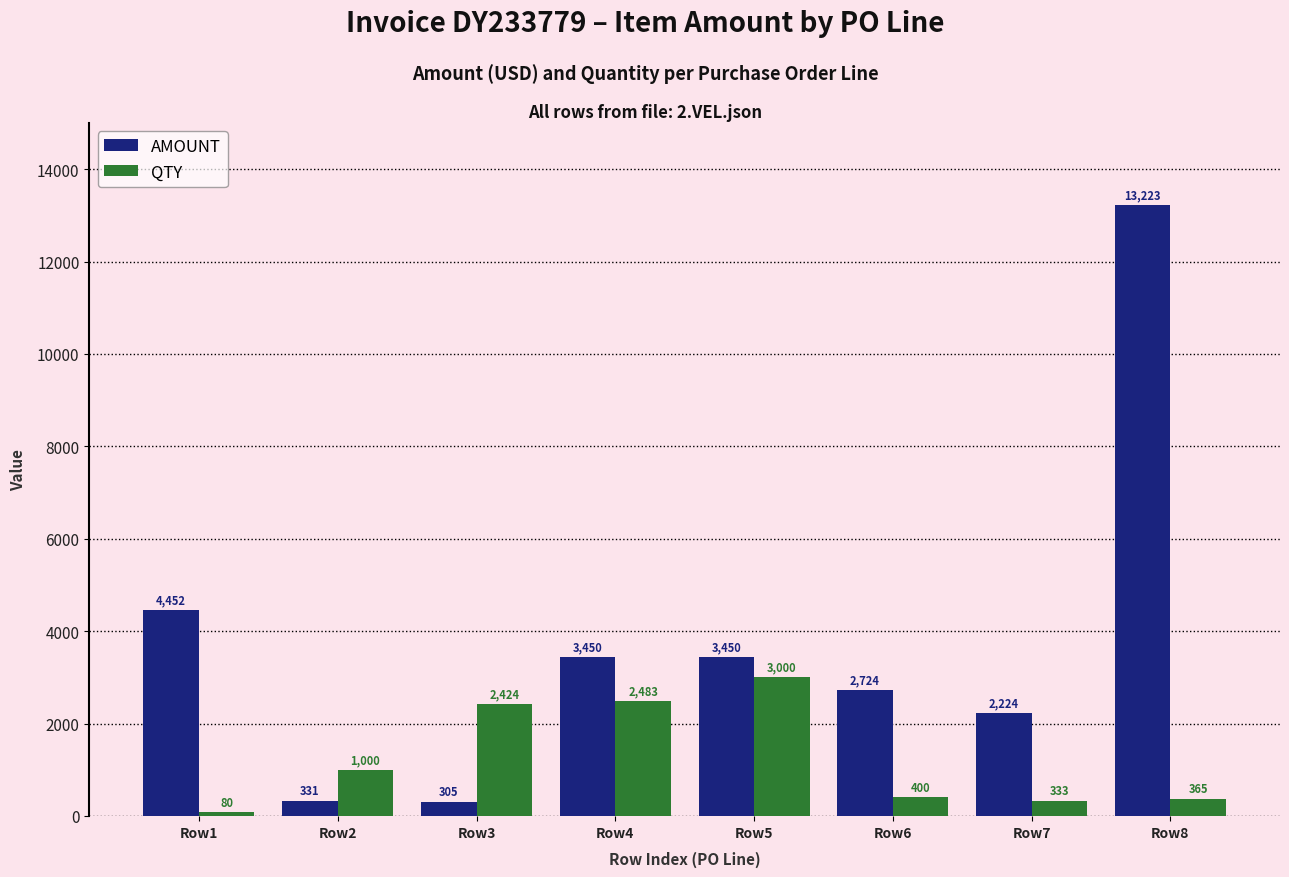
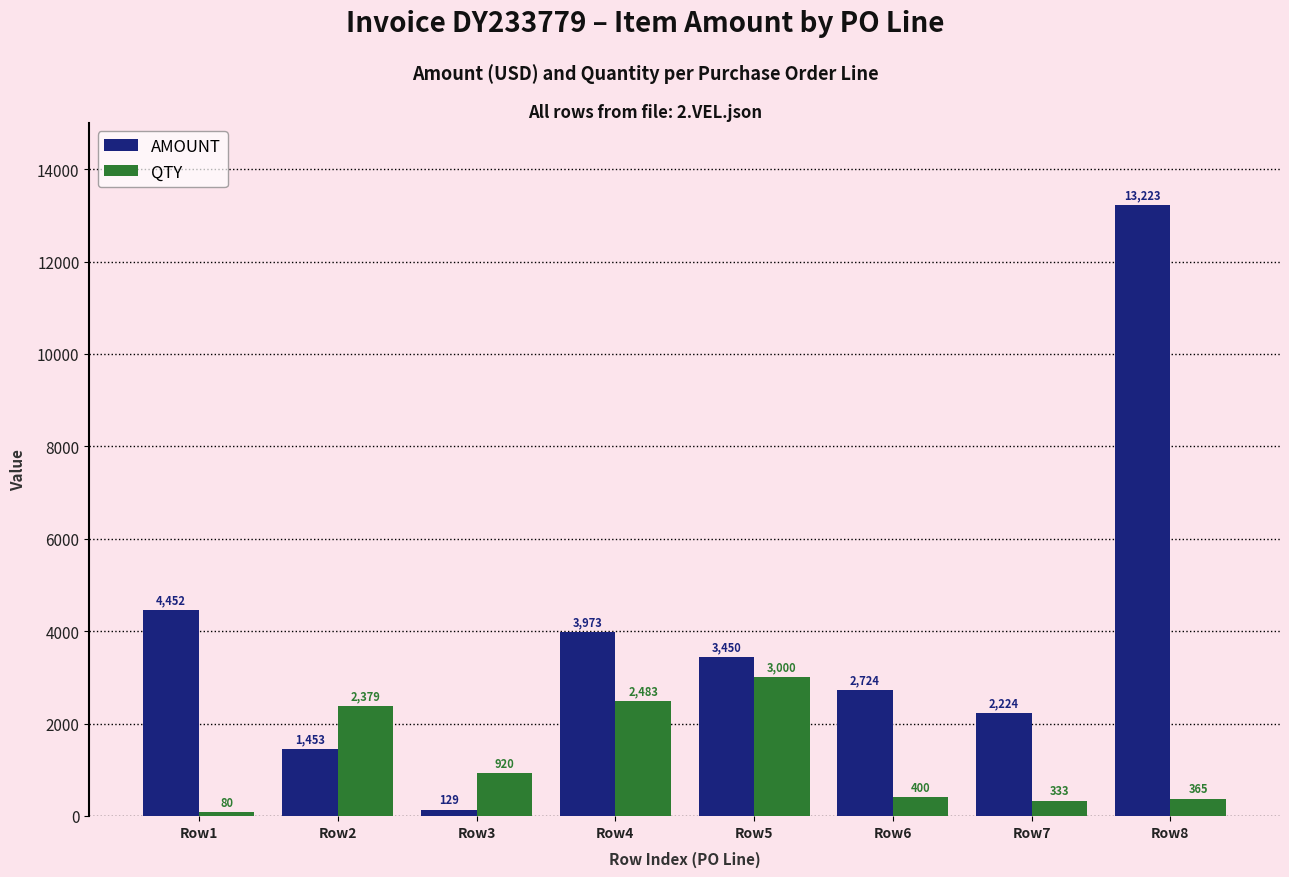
  {
    "AMOUNT": {
      "Row1": "4,452",
-     "Row2": "331",
-     "Row3": "305",
-     "Row4": "3,450",
+     "Row2": "1,453",
+     "Row3": "129",
+     "Row4": "3,973",
      "Row5": "3,450",
      "Row6": "2,724",
      "Row7": "2,224",
      "Row8": "13,223"
    },
    "QTY": {
      "Row1": "80",
-     "Row2": "1,000",
-     "Row3": "2,424",
+     "Row2": "2,379",
+     "Row3": "920",
      "Row4": "2,483",
      "Row5": "3,000",
      "Row6": "400",
      "Row7": "333",
      "Row8": "365"
    }
  }
